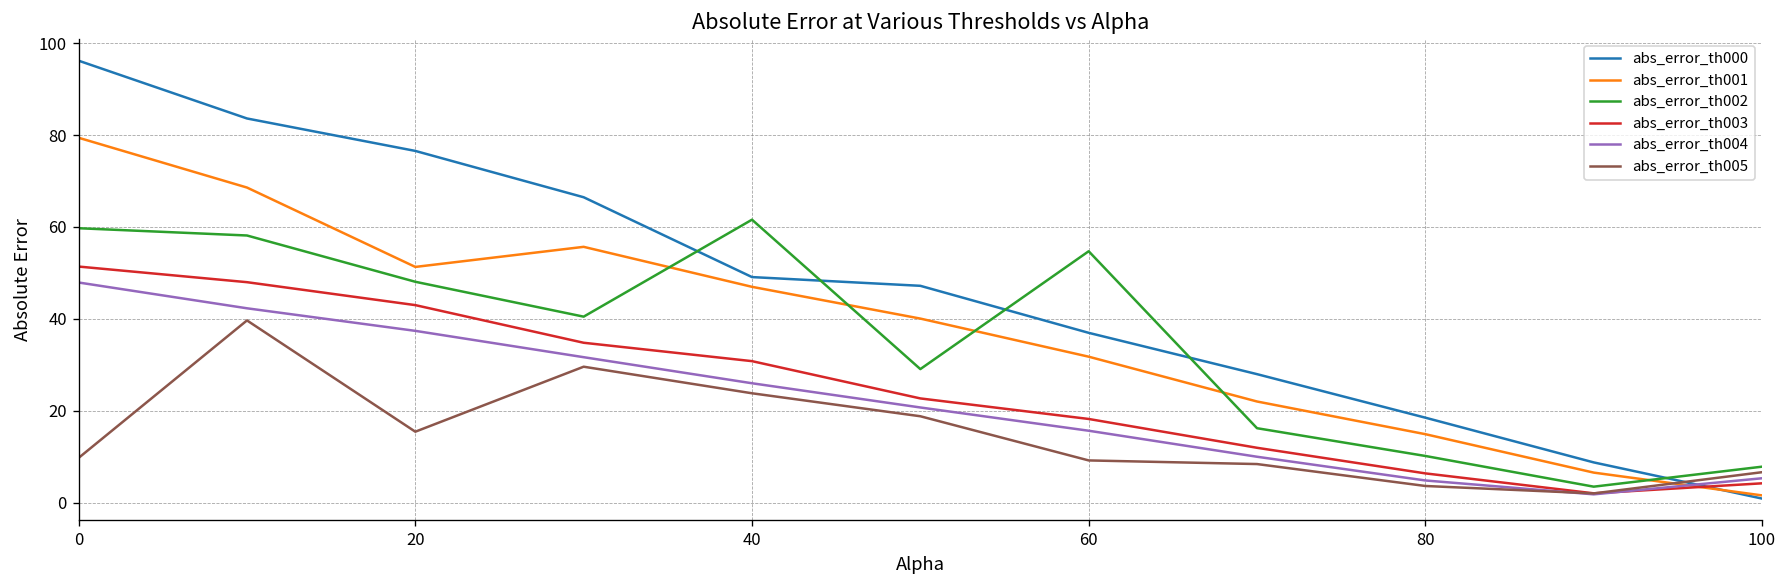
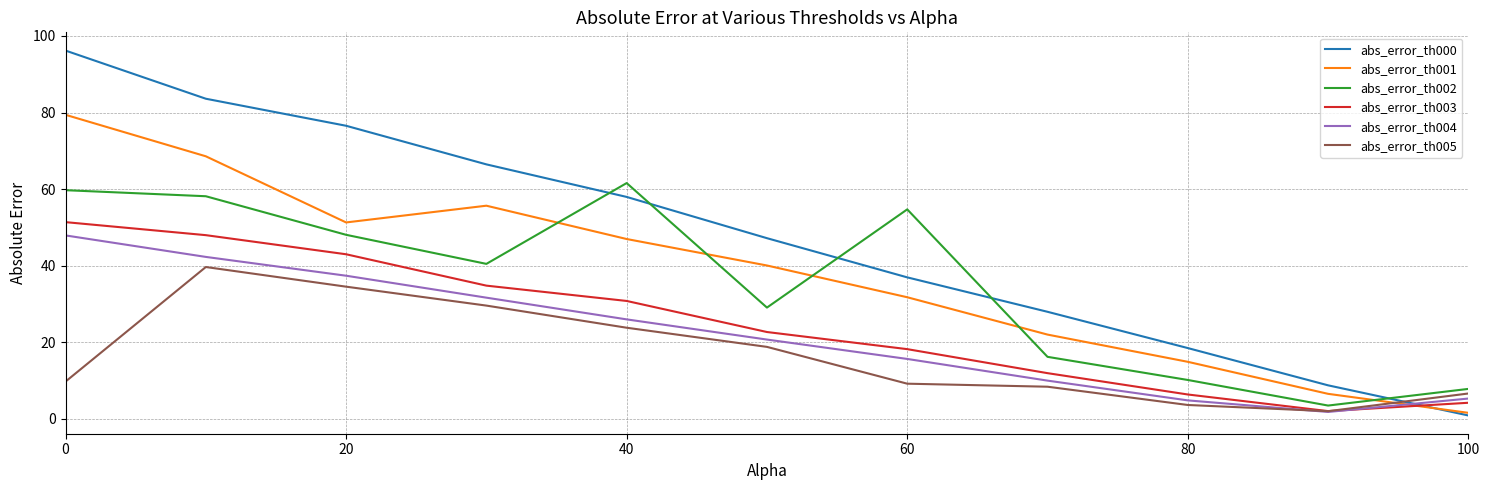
  {
    "abs_error_th000": {
      "0": 96,
      "20": 77,
-     "40": 49,
+     "40": 58,
      "60": 37,
      "80": 19,
      "100": 1
    },
    "abs_error_th001": {
      "0": 79,
      "20": 51,
      "40": 47,
      "60": 32,
      "80": 15,
      "100": 2
    },
    "abs_error_th002": {
      "0": 60,
      "20": 48,
      "40": 62,
      "60": 55,
      "80": 10,
      "100": 8
    },
    "abs_error_th003": {
      "0": 51,
      "20": 43,
      "40": 31,
      "60": 18,
      "80": 6,
      "100": 4
    },
    "abs_error_th004": {
      "0": 48,
      "20": 37,
      "40": 26,
      "60": 16,
      "80": 5,
      "100": 5
    },
    "abs_error_th005": {
      "0": 10,
-     "20": 15,
+     "20": 35,
      "40": 24,
      "60": 9,
      "80": 4,
      "100": 7
    }
  }
